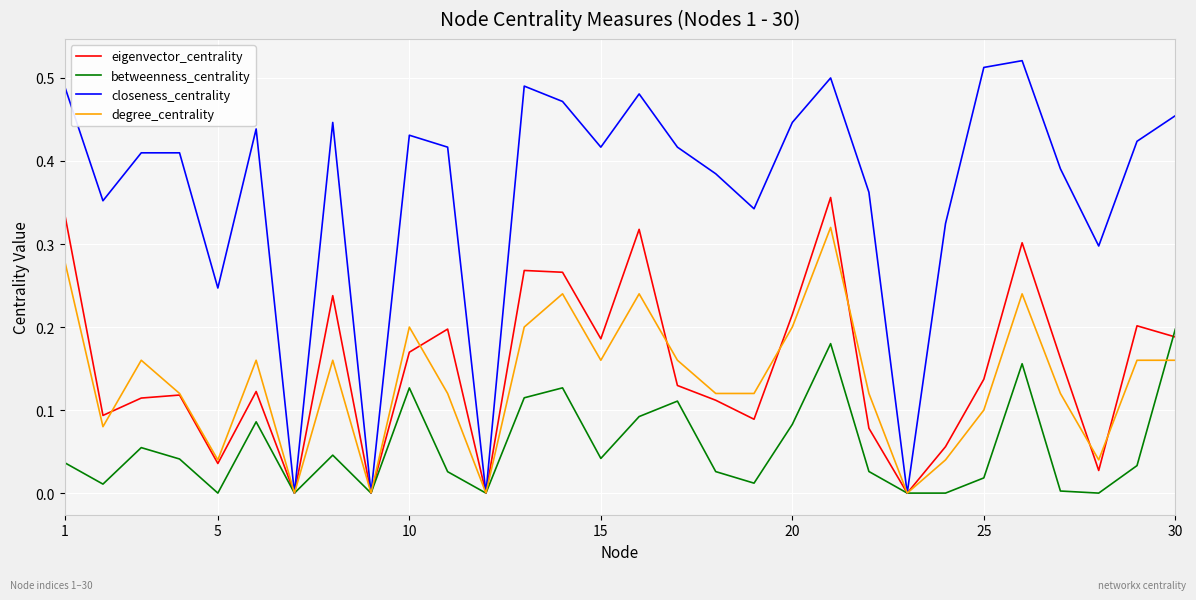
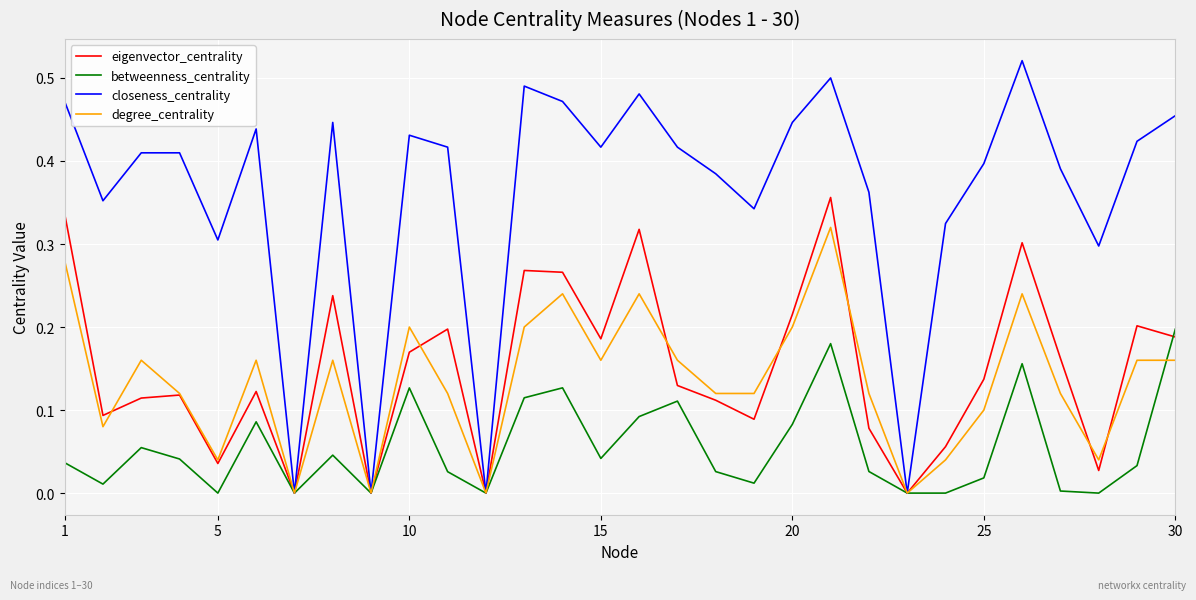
  {
    "eigenvector_centrality": {
      "1": 0.34,
      "5": 0.04,
      "10": 0.17,
      "15": 0.19,
      "20": 0.22,
      "25": 0.14,
      "30": 0.19
    },
    "betweenness_centrality": {
      "1": 0.04,
      "5": 0.00,
      "10": 0.13,
      "15": 0.04,
      "20": 0.08,
      "25": 0.02,
      "30": 0.20
    },
    "closeness_centrality": {
-     "1": 0.49,
-     "5": 0.25,
+     "1": 0.47,
+     "5": 0.30,
      "10": 0.43,
      "15": 0.42,
      "20": 0.45,
-     "25": 0.51,
+     "25": 0.40,
      "30": 0.45
    },
    "degree_centrality": {
      "1": 0.28,
      "5": 0.04,
      "10": 0.20,
      "15": 0.16,
      "20": 0.20,
      "25": 0.10,
      "30": 0.16
    }
  }
